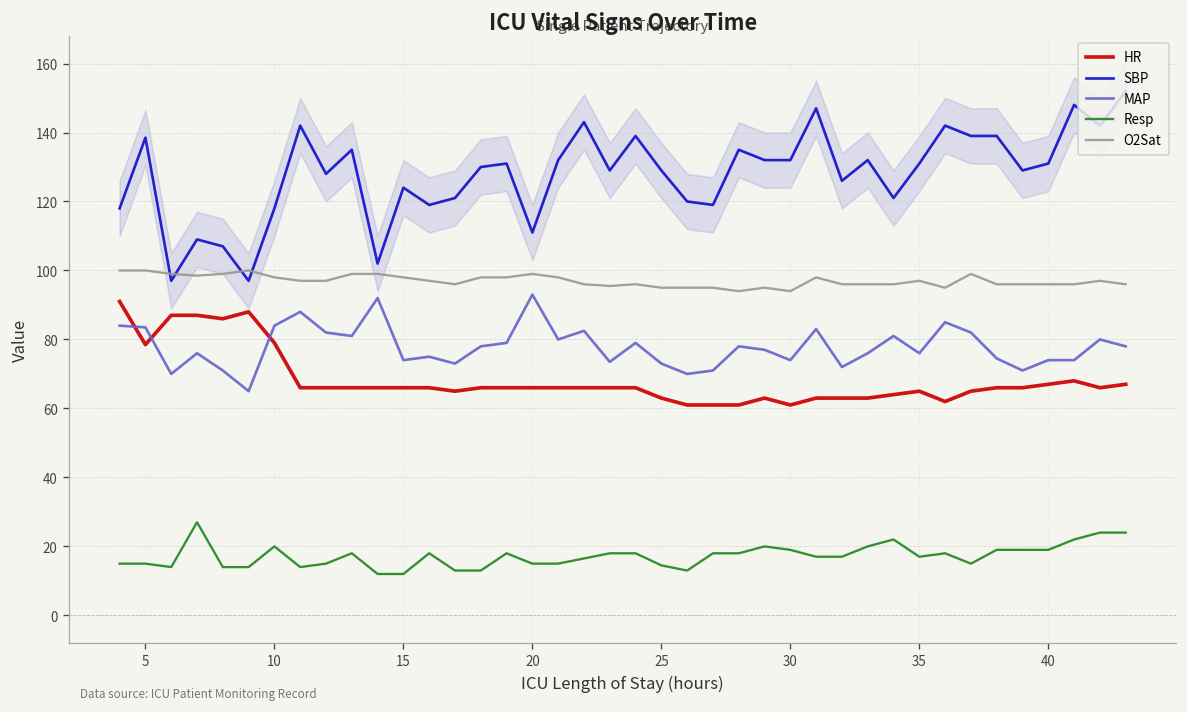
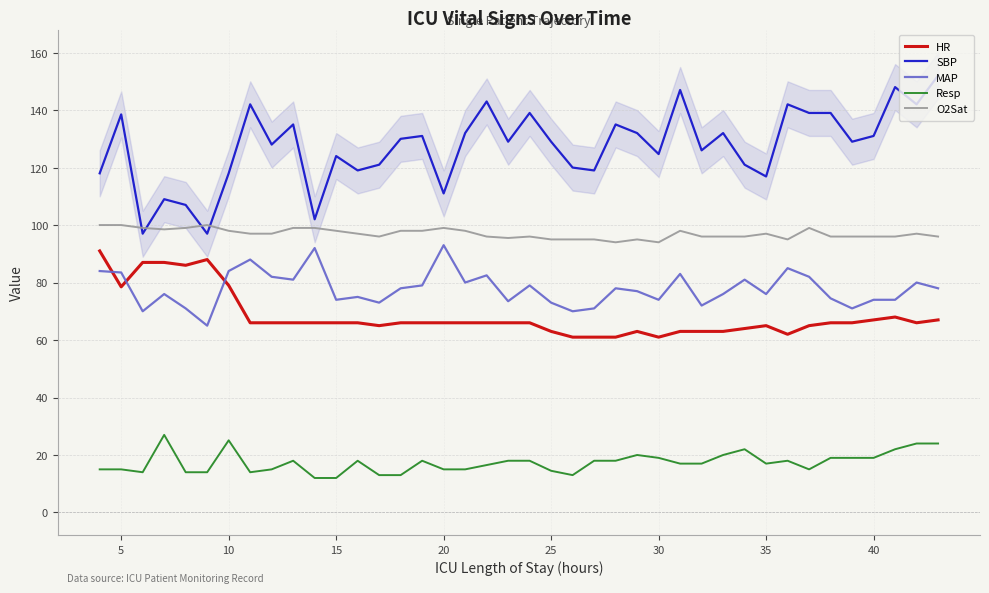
  {
    "HR": {
      "5": 79,
      "10": 79,
      "15": 66,
      "20": 66,
      "25": 63,
      "30": 61,
      "35": 65,
      "40": 67
    },
    "SBP": {
      "5": 139,
      "10": 118,
      "15": 124,
      "20": 111,
      "25": 129,
-     "30": 132,
-     "35": 131,
+     "30": 125,
+     "35": 117,
      "40": 131
    },
    "Resp": {
      "5": 15,
-     "10": 20,
+     "10": 25,
      "15": 12,
      "20": 15,
      "25": 15,
      "30": 19,
      "35": 17,
      "40": 19
    },
    "O2Sat": {
      "5": 100,
      "10": 98,
      "15": 98,
      "20": 99,
      "25": 95,
      "30": 94,
      "35": 97,
      "40": 96
    }
  }
